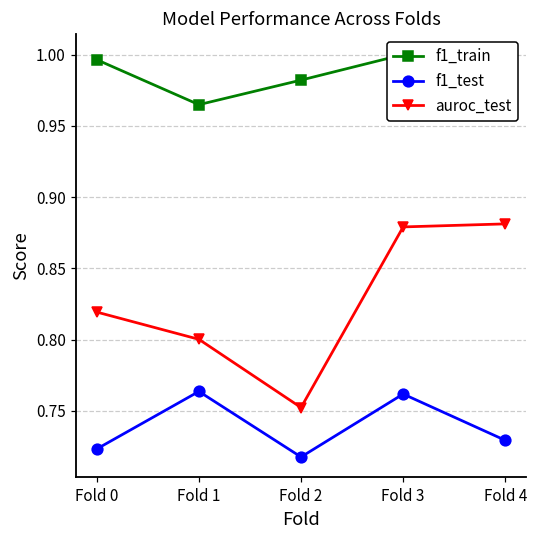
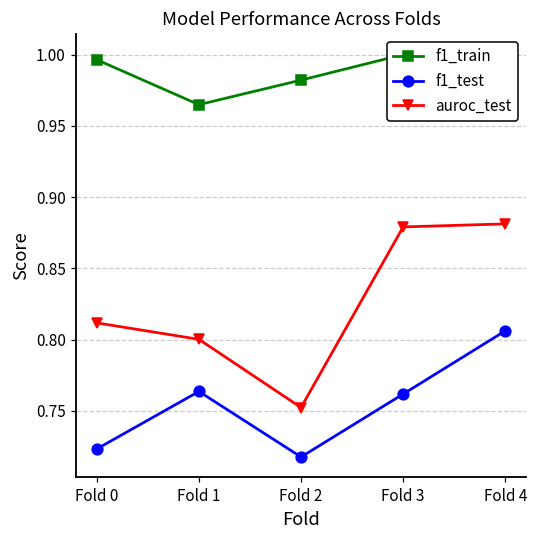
  {
    "f1_train": {
      "Fold 0": 0.996,
      "Fold 1": 0.965,
      "Fold 2": 0.982
    },
    "f1_test": {
      "Fold 0": 0.723,
      "Fold 1": 0.764,
      "Fold 2": 0.718,
      "Fold 3": 0.762,
-     "Fold 4": 0.729
+     "Fold 4": 0.806
    },
    "auroc_test": {
-     "Fold 0": 0.819,
+     "Fold 0": 0.812,
      "Fold 1": 0.800,
      "Fold 2": 0.752,
      "Fold 3": 0.879,
      "Fold 4": 0.881
    }
  }
